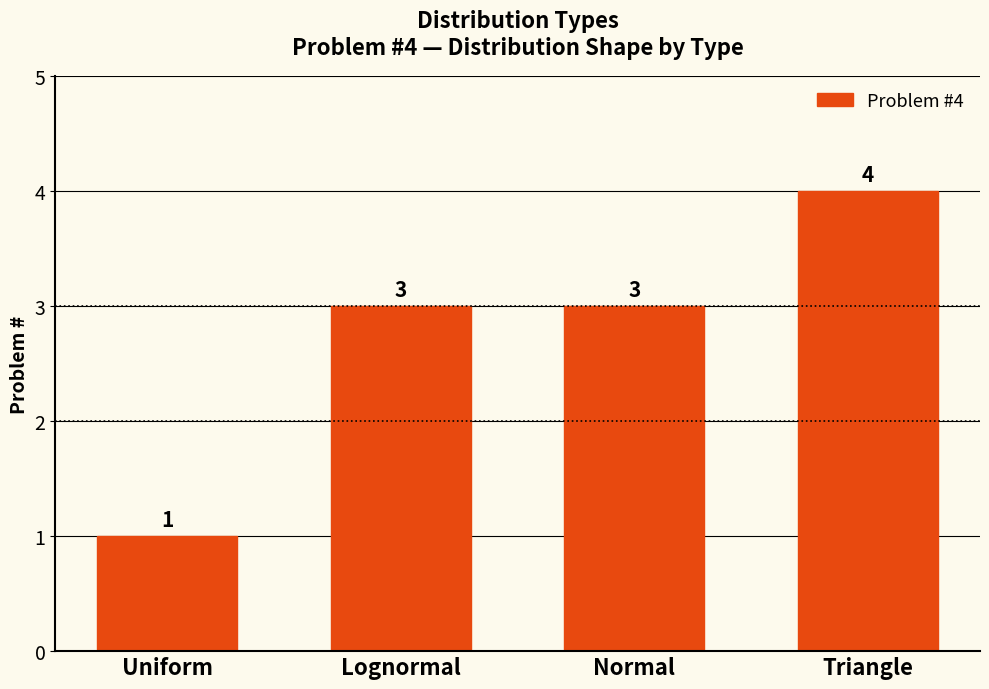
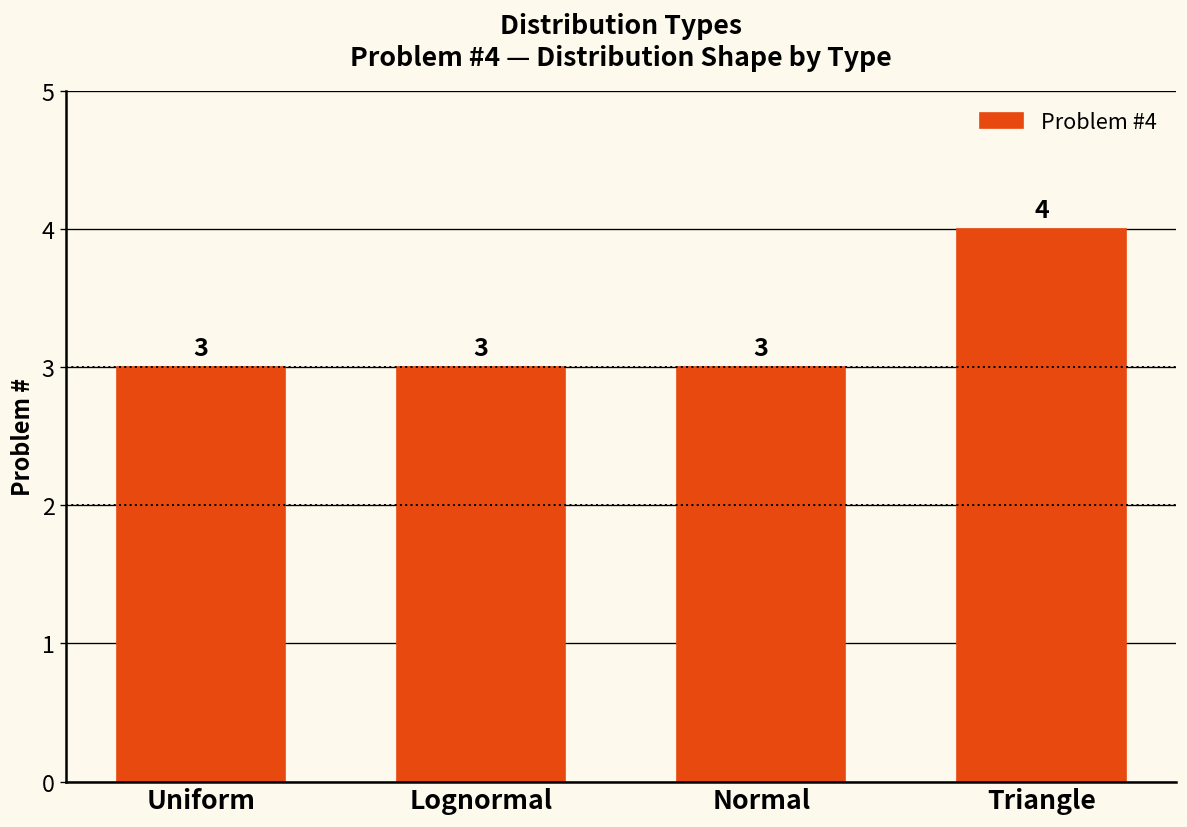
  {
-   "Uniform": 1,
+   "Uniform": 3,
    "Lognormal": 3,
    "Normal": 3,
    "Triangle": 4
  }
